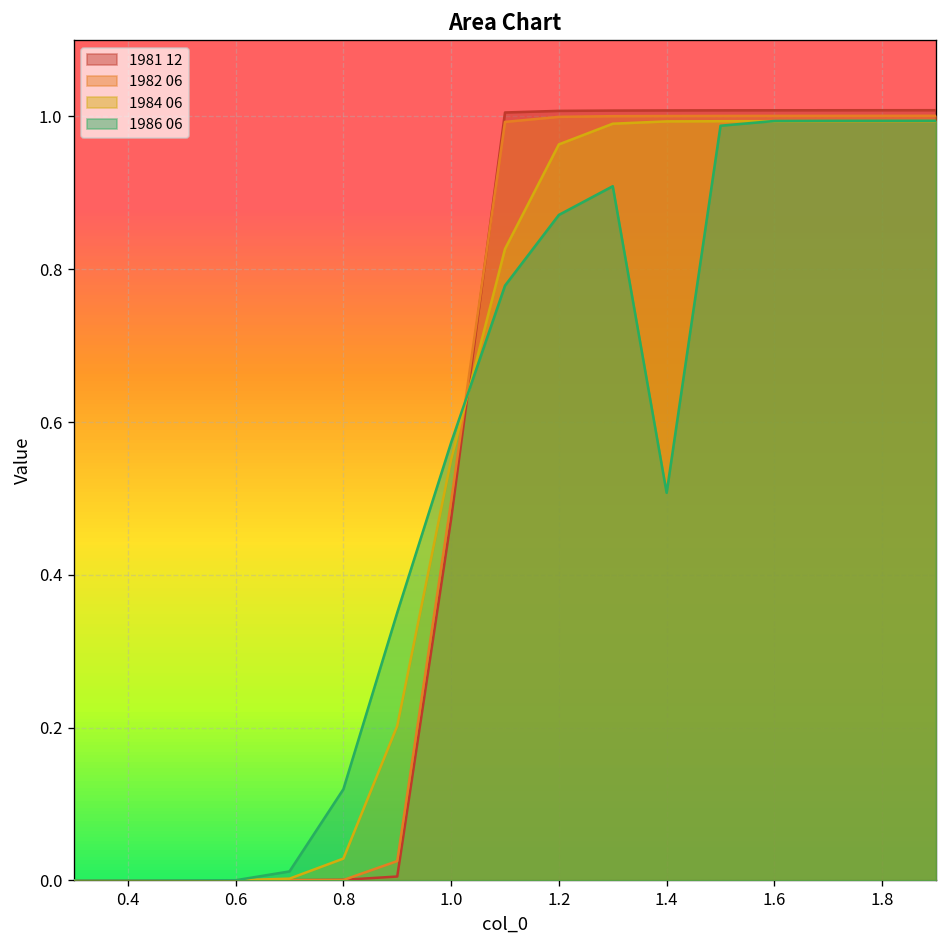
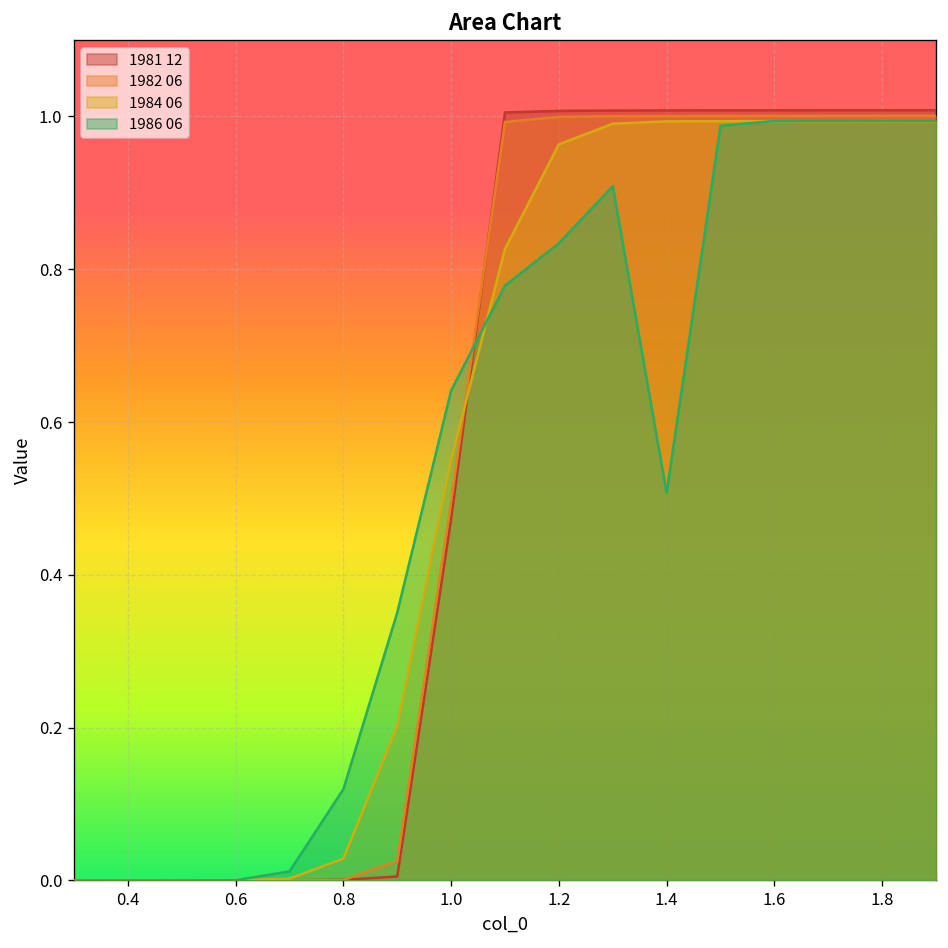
  {
    "1986 06": {
      "0.8": 0.12,
-     "1.0": 0.57,
-     "1.2": 0.87,
+     "1.0": 0.64,
+     "1.2": 0.83,
      "1.4": 0.51
    }
  }
